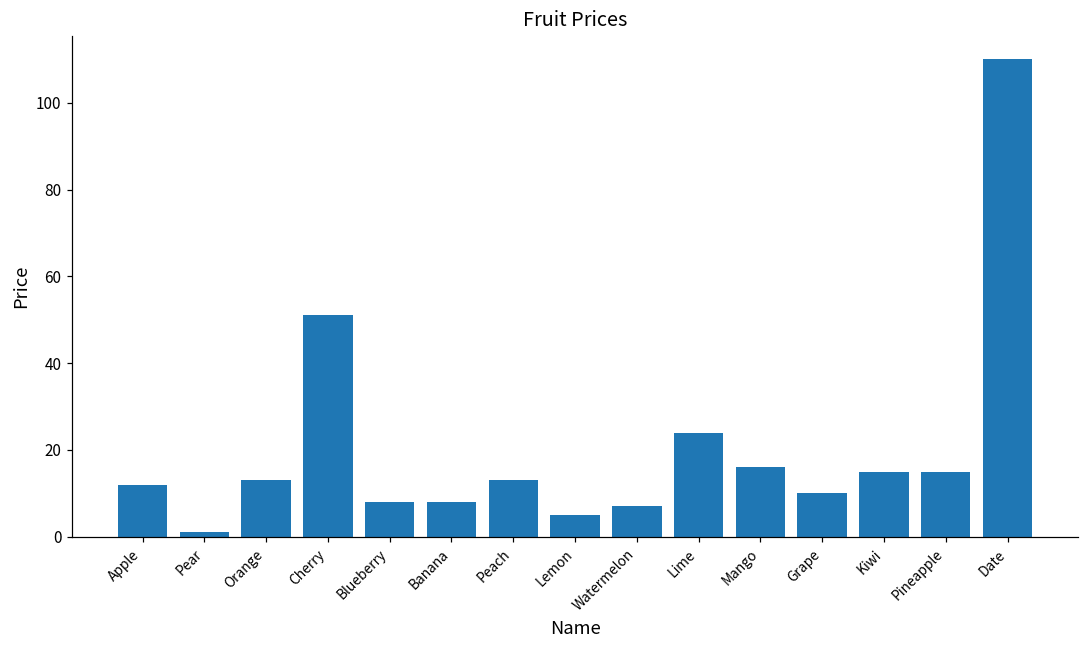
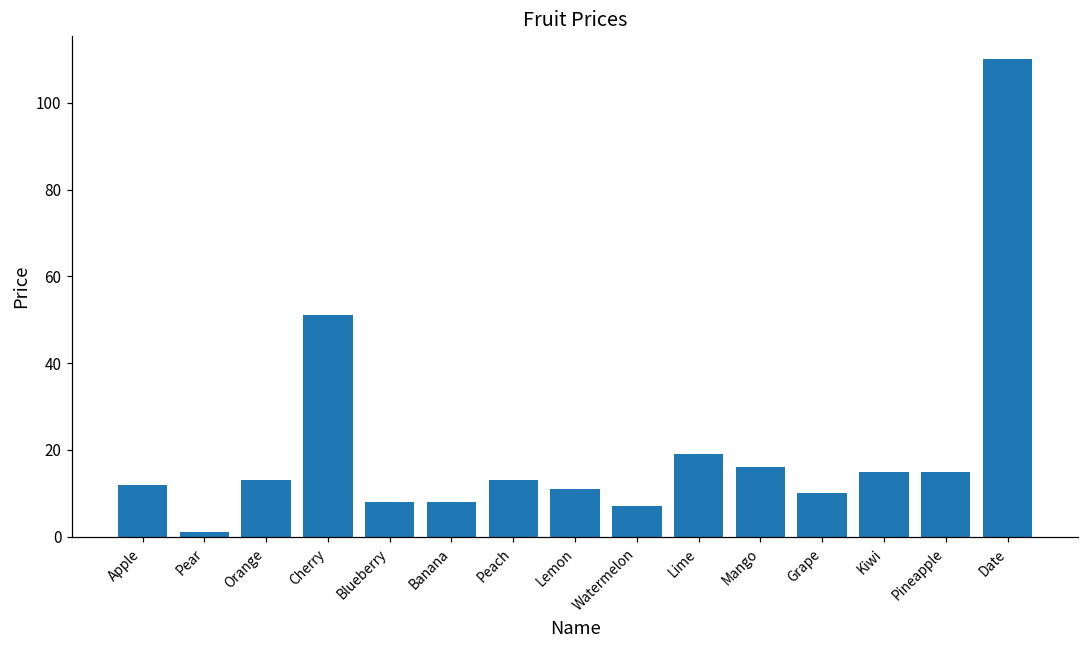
  {
    "Apple": 12,
    "Pear": 1,
    "Orange": 13,
    "Cherry": 51,
    "Blueberry": 8,
    "Banana": 8,
    "Peach": 13,
-   "Lemon": 5,
+   "Lemon": 11,
    "Watermelon": 7,
-   "Lime": 24,
+   "Lime": 19,
    "Mango": 16,
    "Grape": 10,
    "Kiwi": 15,
    "Pineapple": 15,
    "Date": 110
  }
